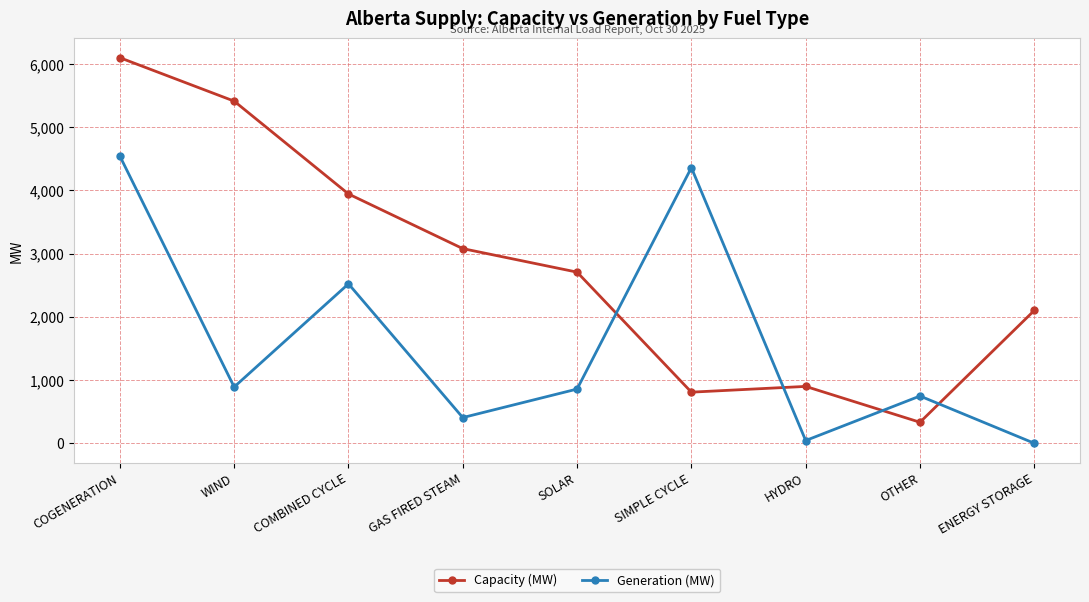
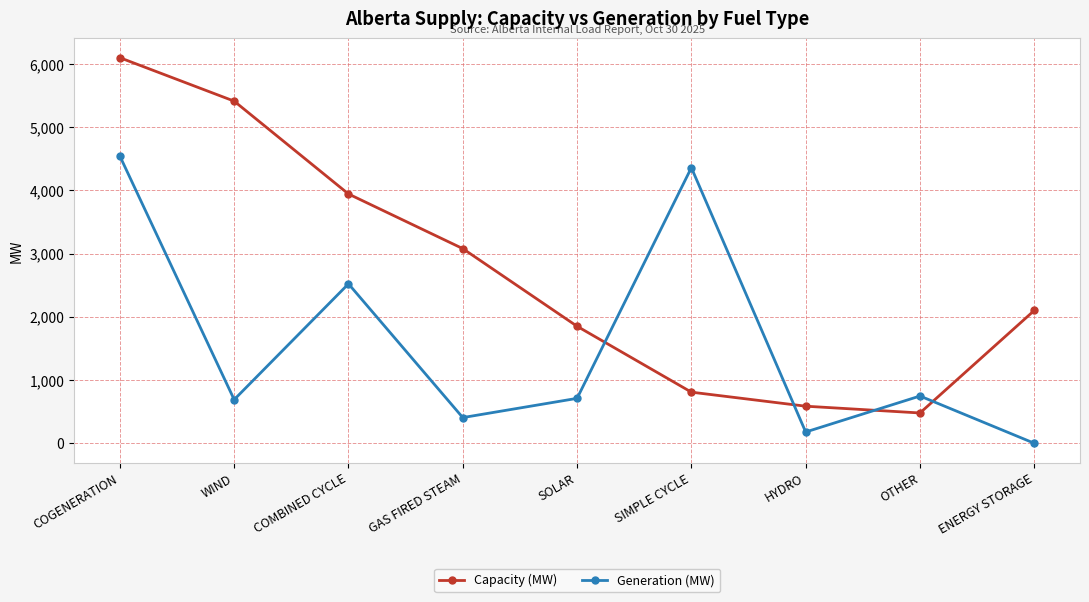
  {
    "Capacity (MW)": {
      "COGENERATION": "6,100",
      "WIND": "5,400",
      "COMBINED CYCLE": "3,900",
      "GAS FIRED STEAM": "3,100",
-     "SOLAR": "2,700",
+     "SOLAR": "1,900",
      "SIMPLE CYCLE": "800",
-     "HYDRO": "900",
-     "OTHER": "300",
+     "HYDRO": "600",
+     "OTHER": "500",
      "ENERGY STORAGE": "2,100"
    },
    "Generation (MW)": {
      "COGENERATION": "4,500",
-     "WIND": "900",
+     "WIND": "700",
      "COMBINED CYCLE": "2,500",
      "GAS FIRED STEAM": "400",
-     "SOLAR": "900",
+     "SOLAR": "700",
      "SIMPLE CYCLE": "4,400",
-     "HYDRO": "0",
+     "HYDRO": "200",
      "OTHER": "700",
      "ENERGY STORAGE": "0"
    }
  }
